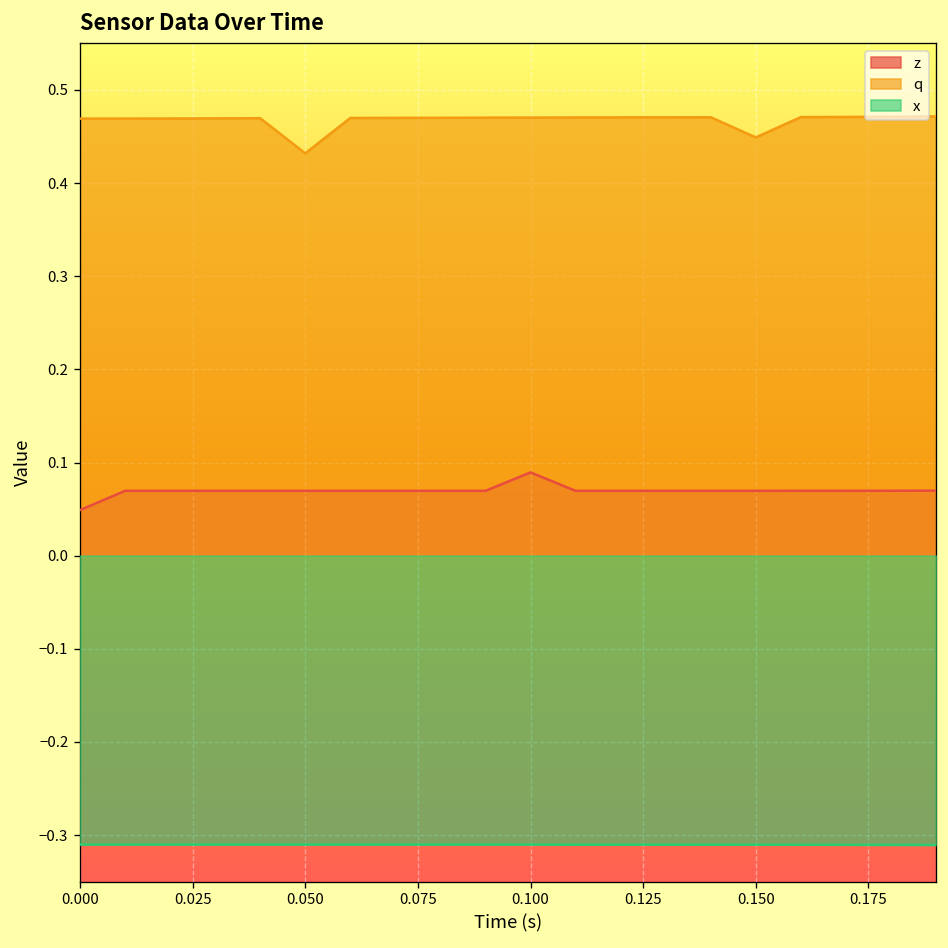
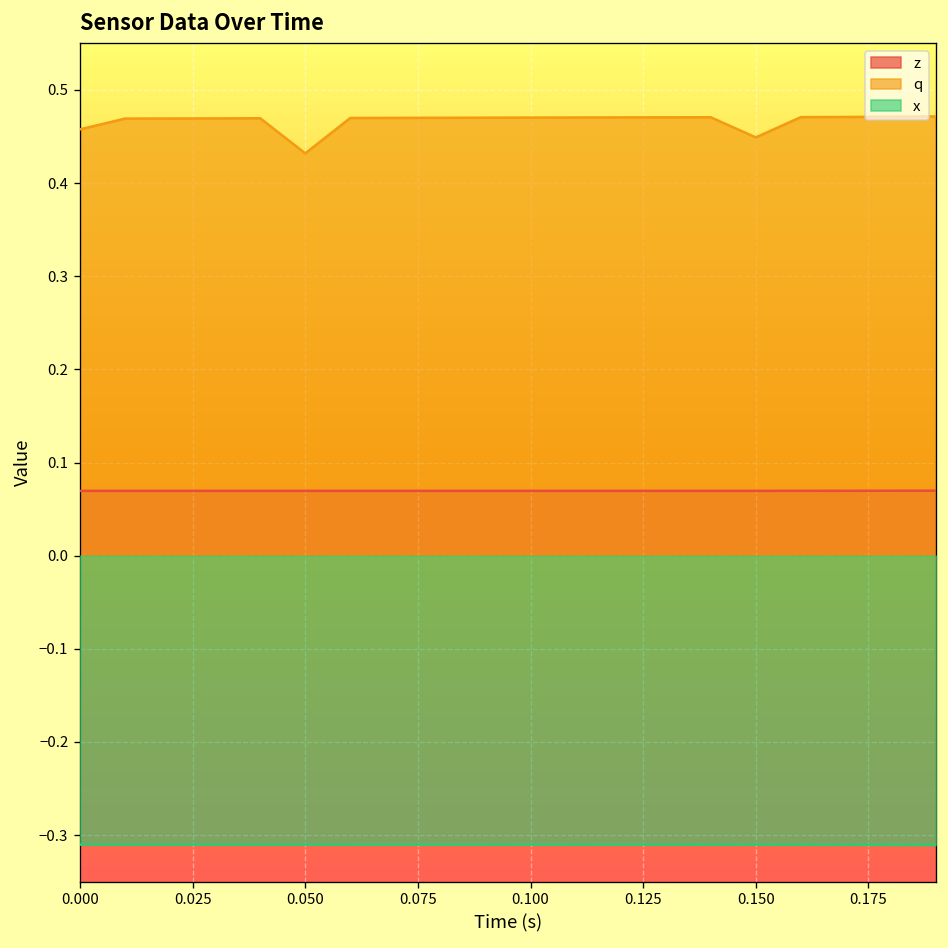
  {
    "z": {
-     "0.000": 0.05,
+     "0.000": 0.07,
      "0.050": 0.07,
-     "0.100": 0.09,
+     "0.100": 0.07,
      "0.150": 0.07
    },
    "q": {
-     "0.000": 0.47,
+     "0.000": 0.46,
      "0.050": 0.43,
      "0.100": 0.47,
      "0.150": 0.45
    }
  }
